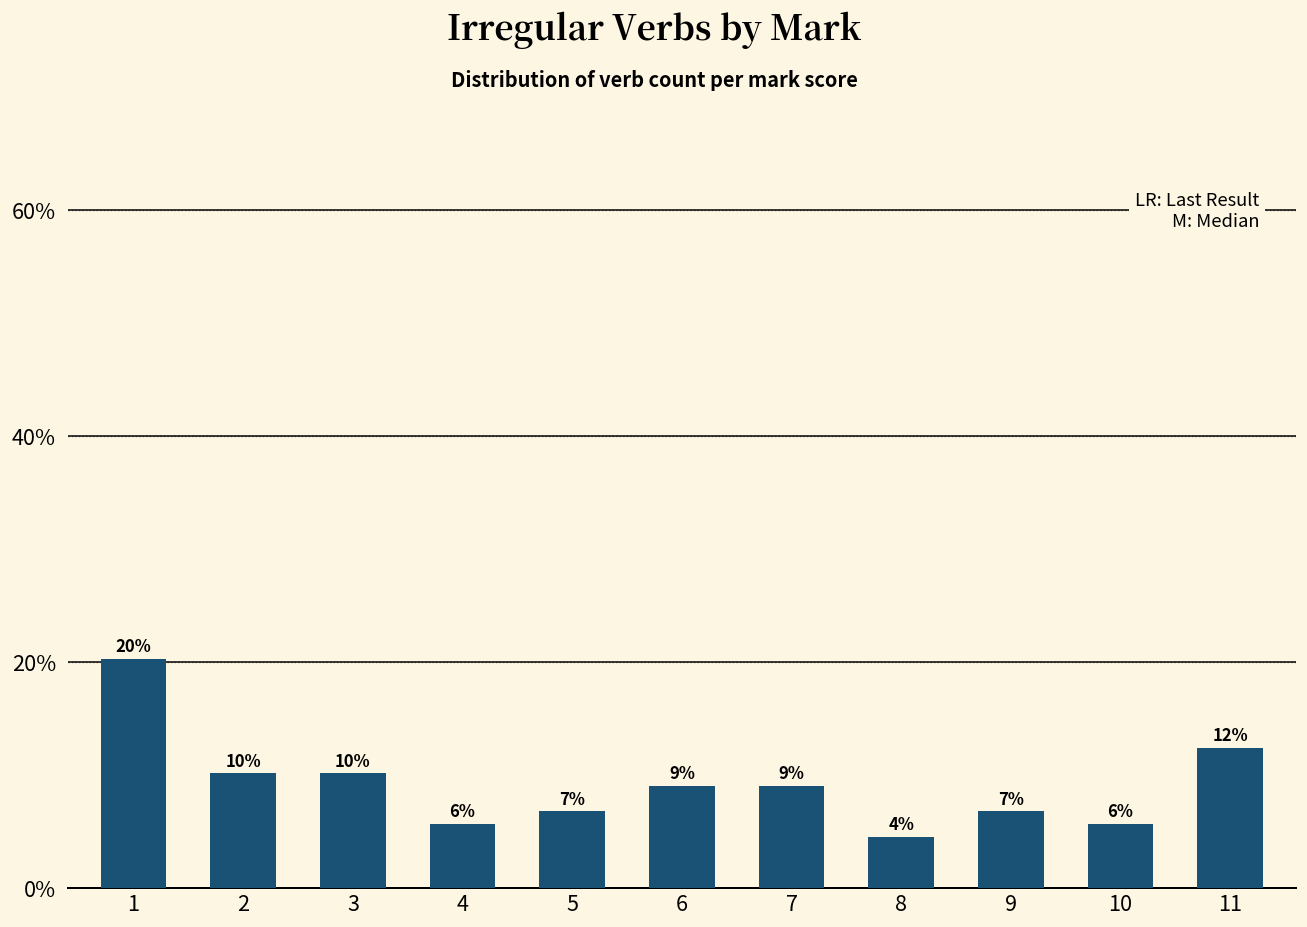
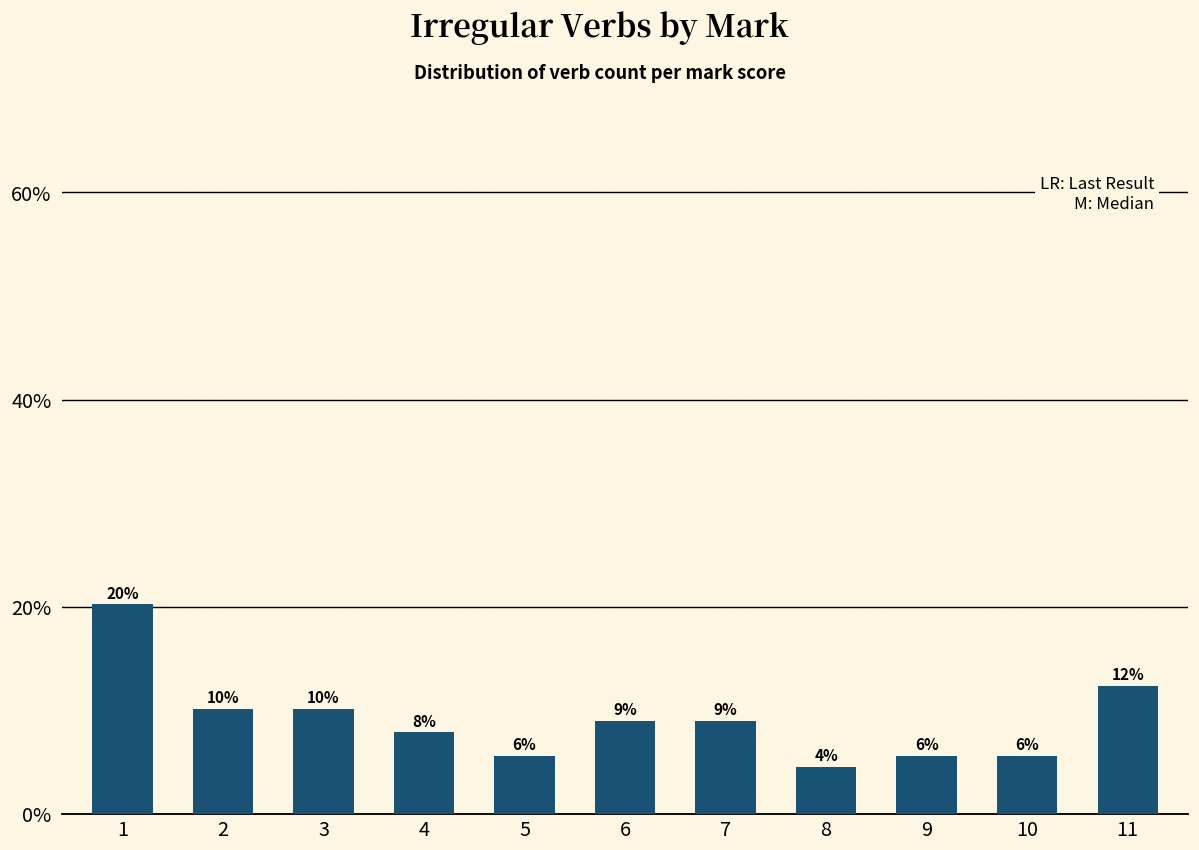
  {
    "1": "20%",
    "2": "10%",
    "3": "10%",
-   "4": "6%",
-   "5": "7%",
+   "4": "8%",
+   "5": "6%",
    "6": "9%",
    "7": "9%",
    "8": "4%",
-   "9": "7%",
+   "9": "6%",
    "10": "6%",
    "11": "12%"
  }
